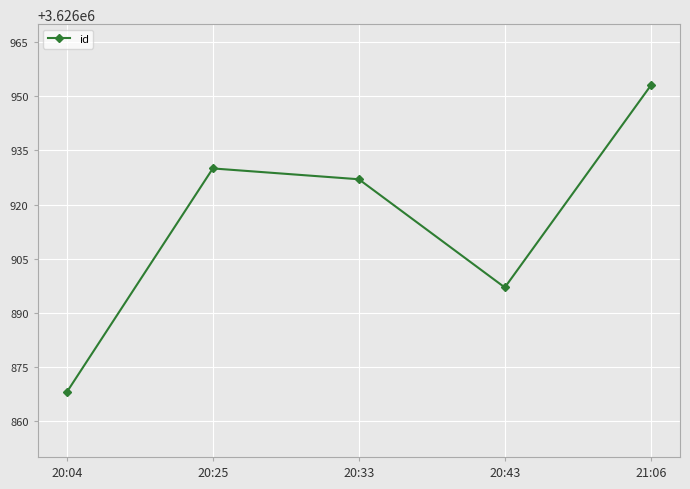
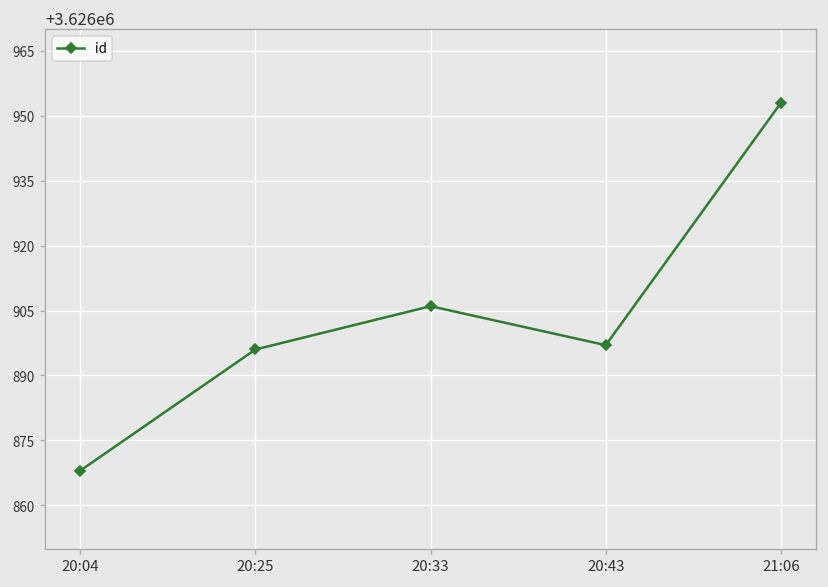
  {
    "20:04": 3626868,
-   "20:25": 3626930,
-   "20:33": 3626927,
+   "20:25": 3626896,
+   "20:33": 3626906,
    "20:43": 3626897,
    "21:06": 3626953
  }
